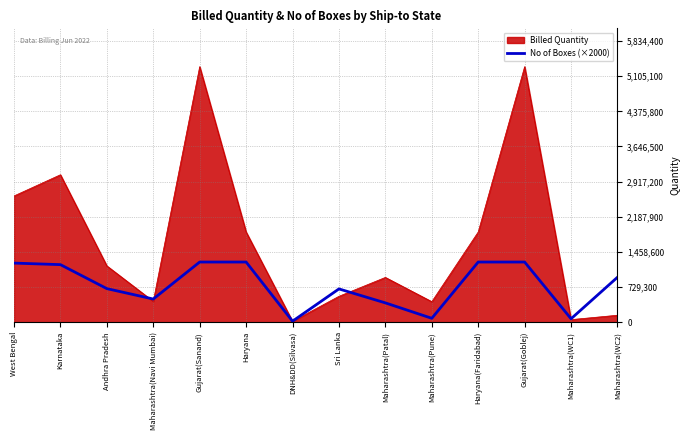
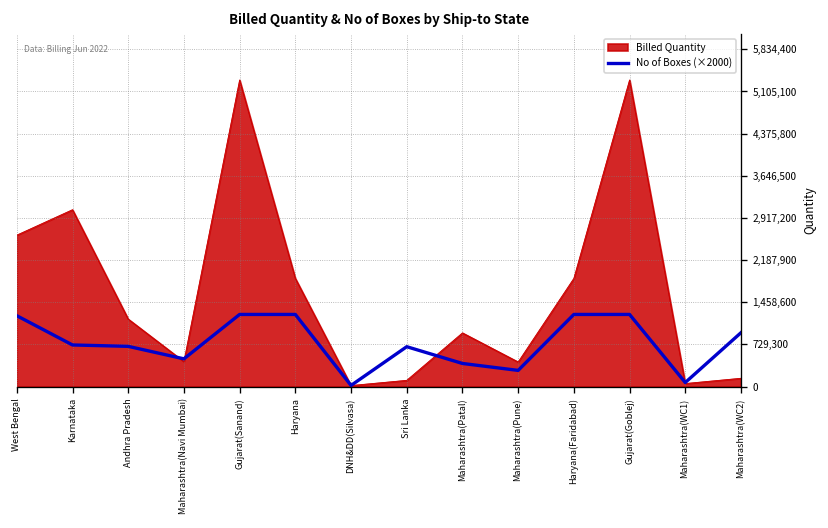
  {
    "Billed Quantity": {
      "West Bengal": "2,600,000",
      "Karnataka": "3,100,000",
      "Andhra Pradesh": "1,200,000",
      "Gujarat(Sanand)": "5,300,000",
      "Haryana": "1,900,000",
-     "Sri Lanka": "500,000",
+     "Sri Lanka": "100,000",
      "Maharashtra(Patal)": "900,000",
      "Maharashtra(Pune)": "400,000",
      "Haryana(Faridabad)": "1,900,000",
      "Gujarat(Goblej)": "5,300,000",
      "Maharashtra(WC2)": "100,000"
    },
    "No of Boxes (×2000)": {
      "West Bengal": "1,200,000",
-     "Karnataka": "1,200,000",
+     "Karnataka": "700,000",
      "Andhra Pradesh": "700,000",
      "Gujarat(Sanand)": "1,200,000",
      "Haryana": "1,200,000",
      "Sri Lanka": "700,000",
      "Maharashtra(Patal)": "400,000",
-     "Maharashtra(Pune)": "100,000",
+     "Maharashtra(Pune)": "300,000",
      "Haryana(Faridabad)": "1,200,000",
      "Gujarat(Goblej)": "1,200,000",
      "Maharashtra(WC2)": "900,000"
    }
  }
